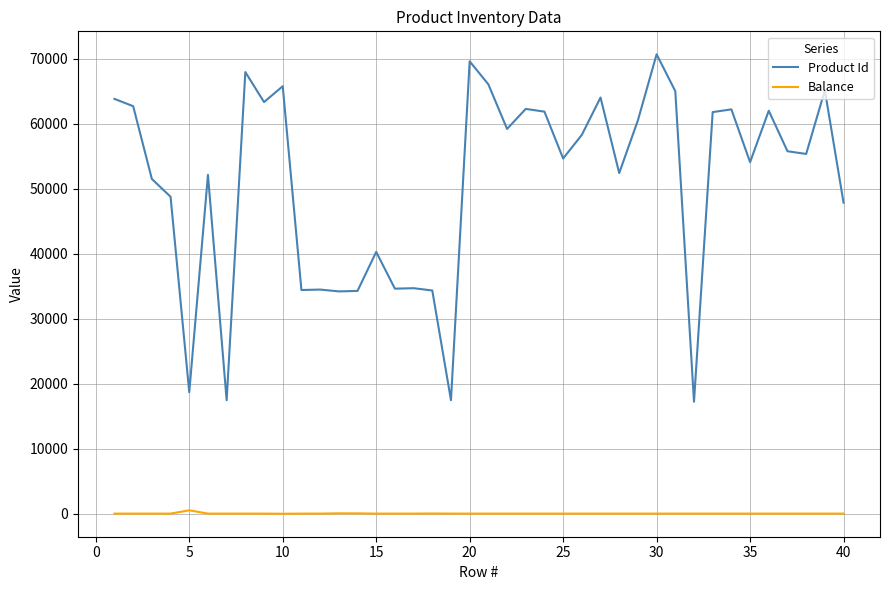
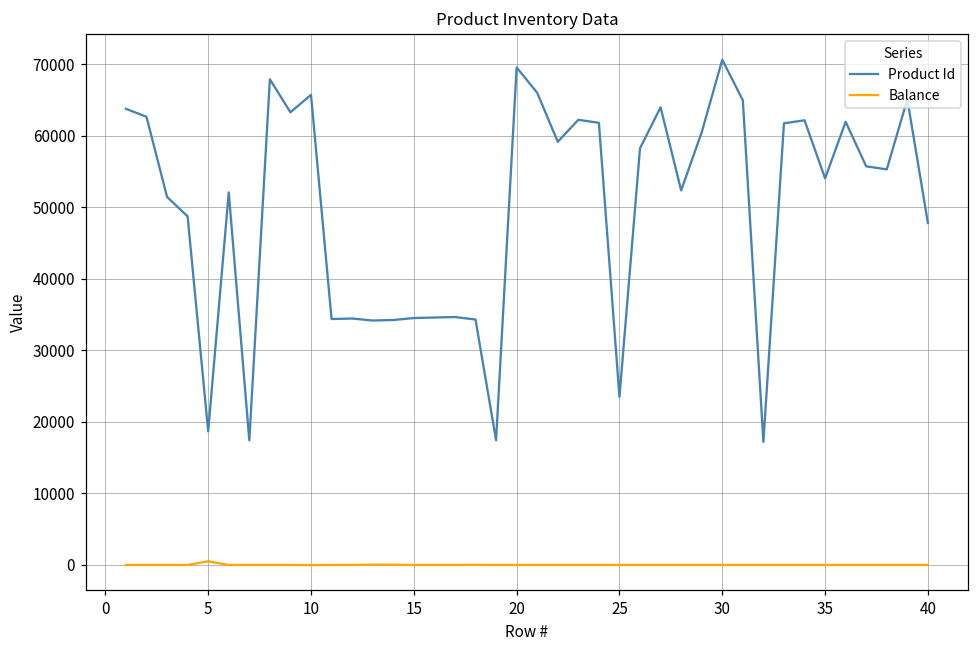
  {
    "Product Id": {
      "5": 19000,
      "10": 66000,
-     "15": 40000,
+     "15": 35000,
      "20": 70000,
-     "25": 55000,
+     "25": 24000,
      "30": 71000,
      "35": 54000,
      "40": 48000
    },
    "Balance": {
      "5": 1000,
      "10": 0,
      "15": 0,
      "20": 0,
      "25": 0,
      "30": 0,
      "35": 0,
      "40": 0
    }
  }
